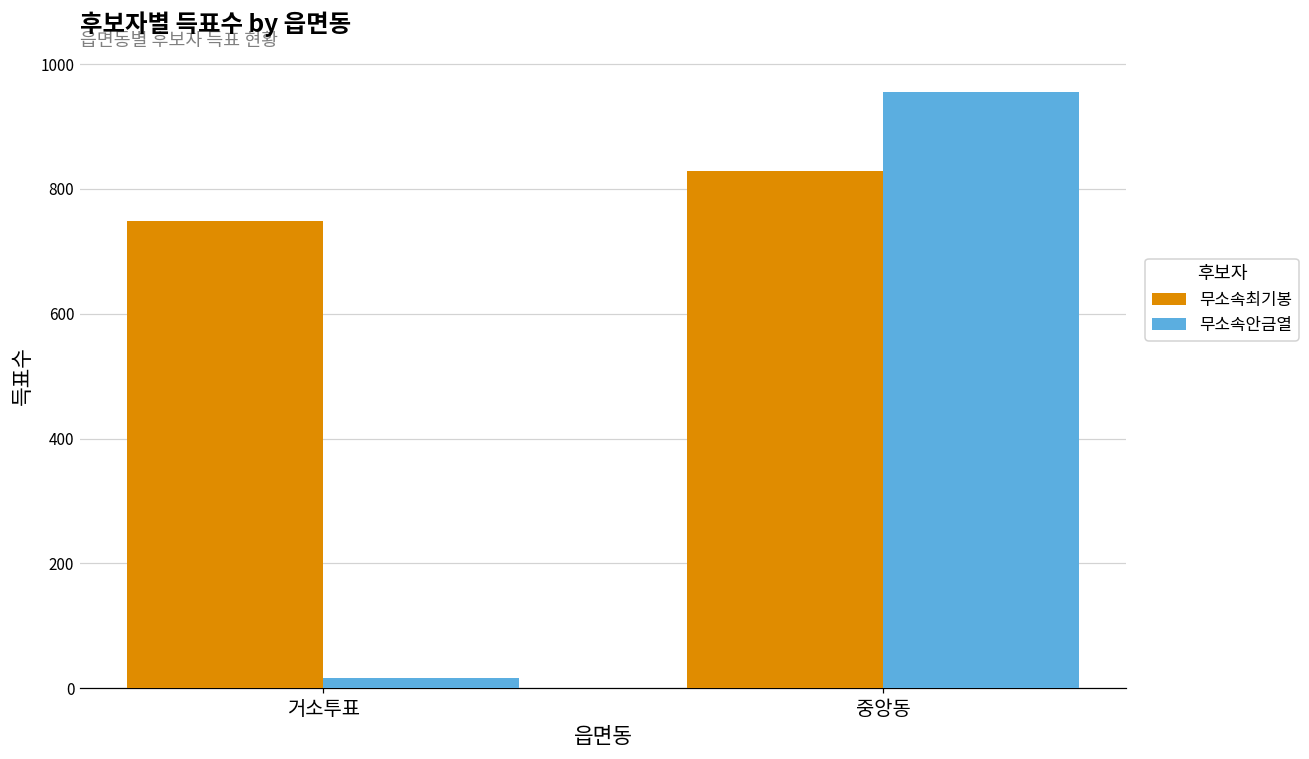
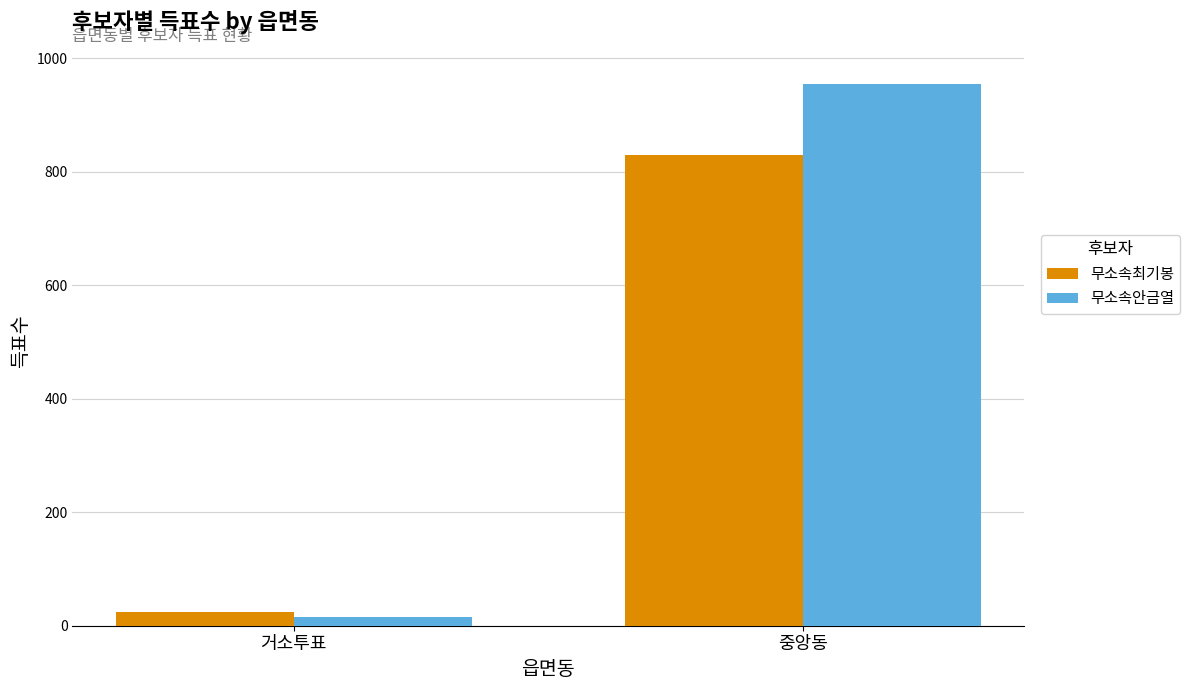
  {
    "무소속최기봉": {
-     "거소투표": 750,
+     "거소투표": 30,
      "중앙동": 830
    },
    "무소속안금열": {
      "거소투표": 20,
      "중앙동": 960
    }
  }
